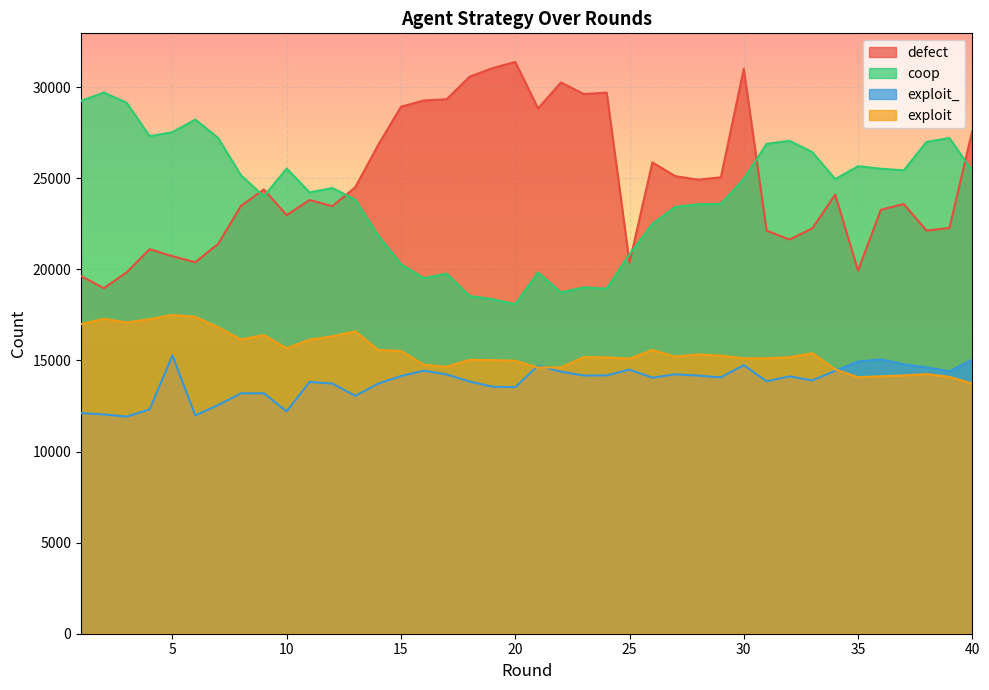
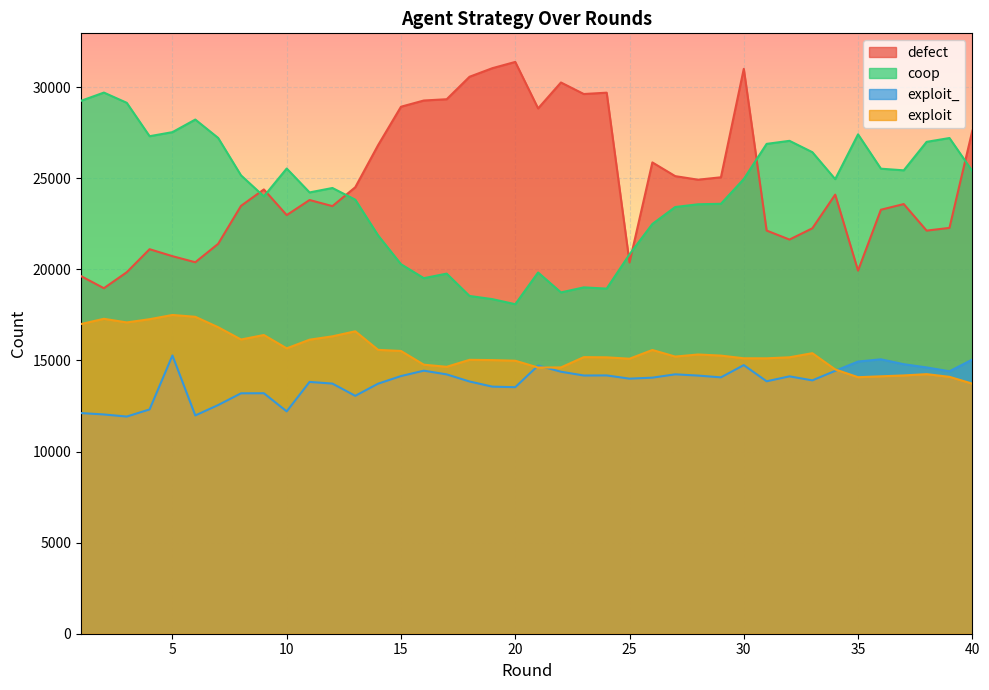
  {
    "defect": {
      "5": 20700,
      "10": 23000,
      "15": 28900,
      "20": 31400,
      "25": 20400,
      "30": 31000,
      "35": 19900,
      "40": 27600
    },
    "coop": {
      "5": 27500,
      "10": 25500,
      "15": 20300,
      "20": 18100,
      "25": 20800,
      "30": 25000,
-     "35": 25700,
+     "35": 27400,
      "40": 25400
    },
    "exploit_": {
      "5": 15300,
      "10": 12200,
      "15": 14100,
      "20": 13500,
-     "25": 14500,
+     "25": 14000,
      "30": 14700,
      "35": 14900,
      "40": 15100
    },
    "exploit": {
      "5": 17500,
      "10": 15700,
      "15": 15500,
      "20": 15000,
      "25": 15100,
      "30": 15100,
      "35": 14100,
      "40": 13700
    }
  }
